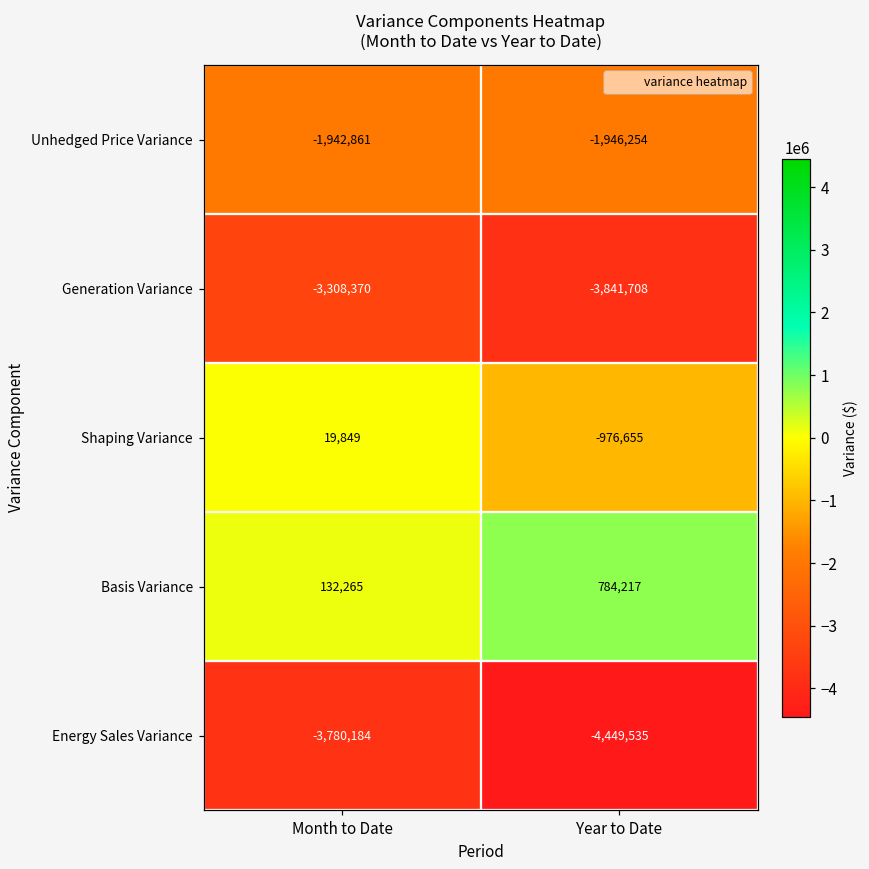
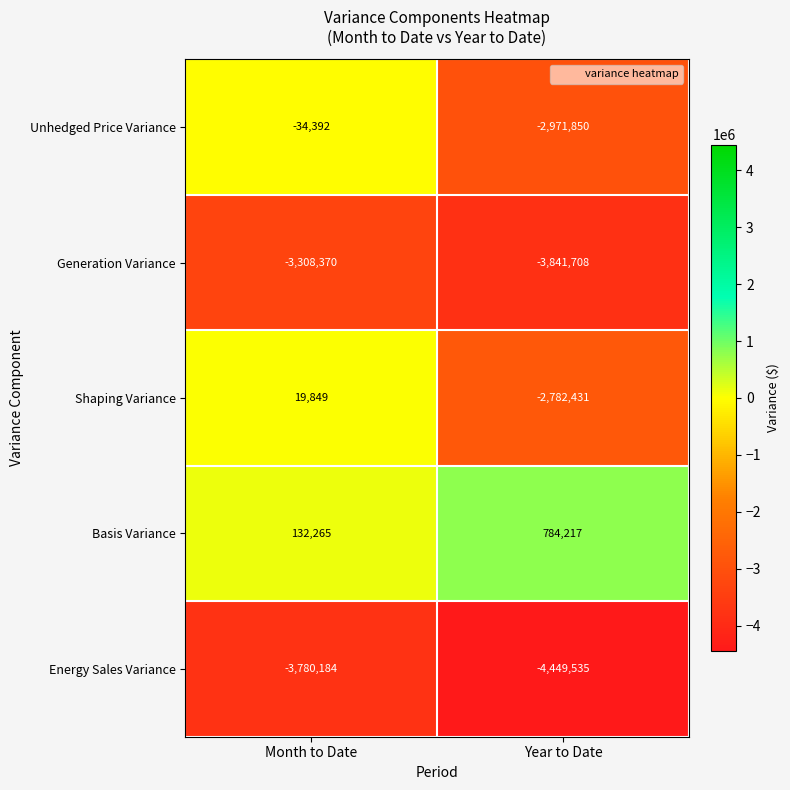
  {
    "Unhedged Price Variance": {
-     "Month to Date": "-1,942,861",
-     "Year to Date": "-1,946,254"
+     "Month to Date": "-34,392",
+     "Year to Date": "-2,971,850"
    },
    "Generation Variance": {
      "Month to Date": "-3,308,370",
      "Year to Date": "-3,841,708"
    },
    "Shaping Variance": {
      "Month to Date": "19,849",
-     "Year to Date": "-976,655"
+     "Year to Date": "-2,782,431"
    },
    "Basis Variance": {
      "Month to Date": "132,265",
      "Year to Date": "784,217"
    },
    "Energy Sales Variance": {
      "Month to Date": "-3,780,184",
      "Year to Date": "-4,449,535"
    }
  }
